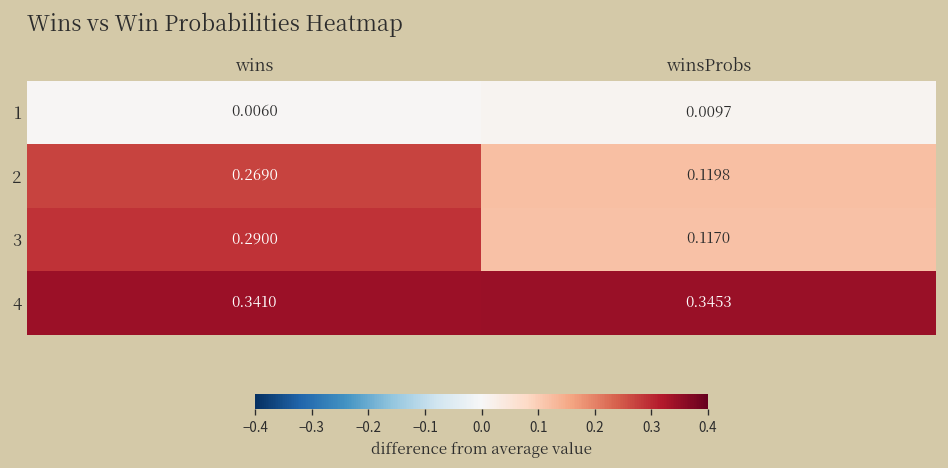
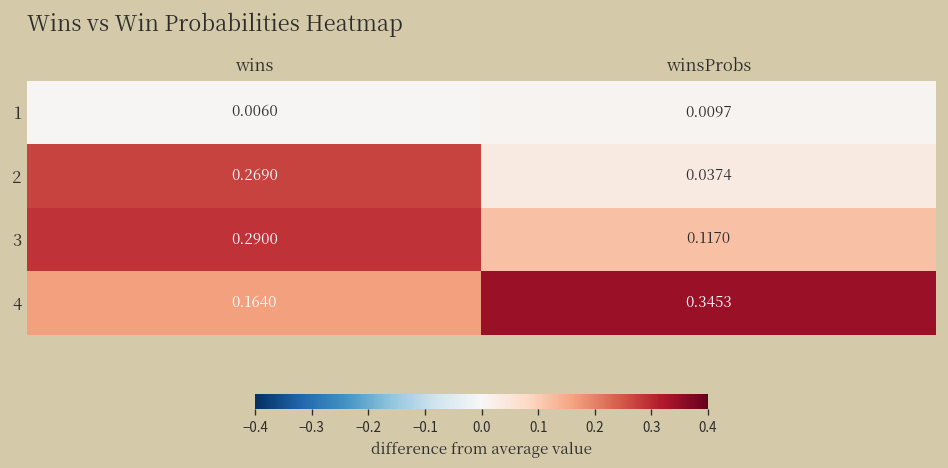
  {
    "1": {
      "wins": 0.0060,
      "winsProbs": 0.0097
    },
    "2": {
      "wins": 0.2690,
-     "winsProbs": 0.1198
+     "winsProbs": 0.0374
    },
    "3": {
      "wins": 0.2900,
      "winsProbs": 0.1170
    },
    "4": {
-     "wins": 0.3410,
+     "wins": 0.1640,
      "winsProbs": 0.3453
    }
  }
